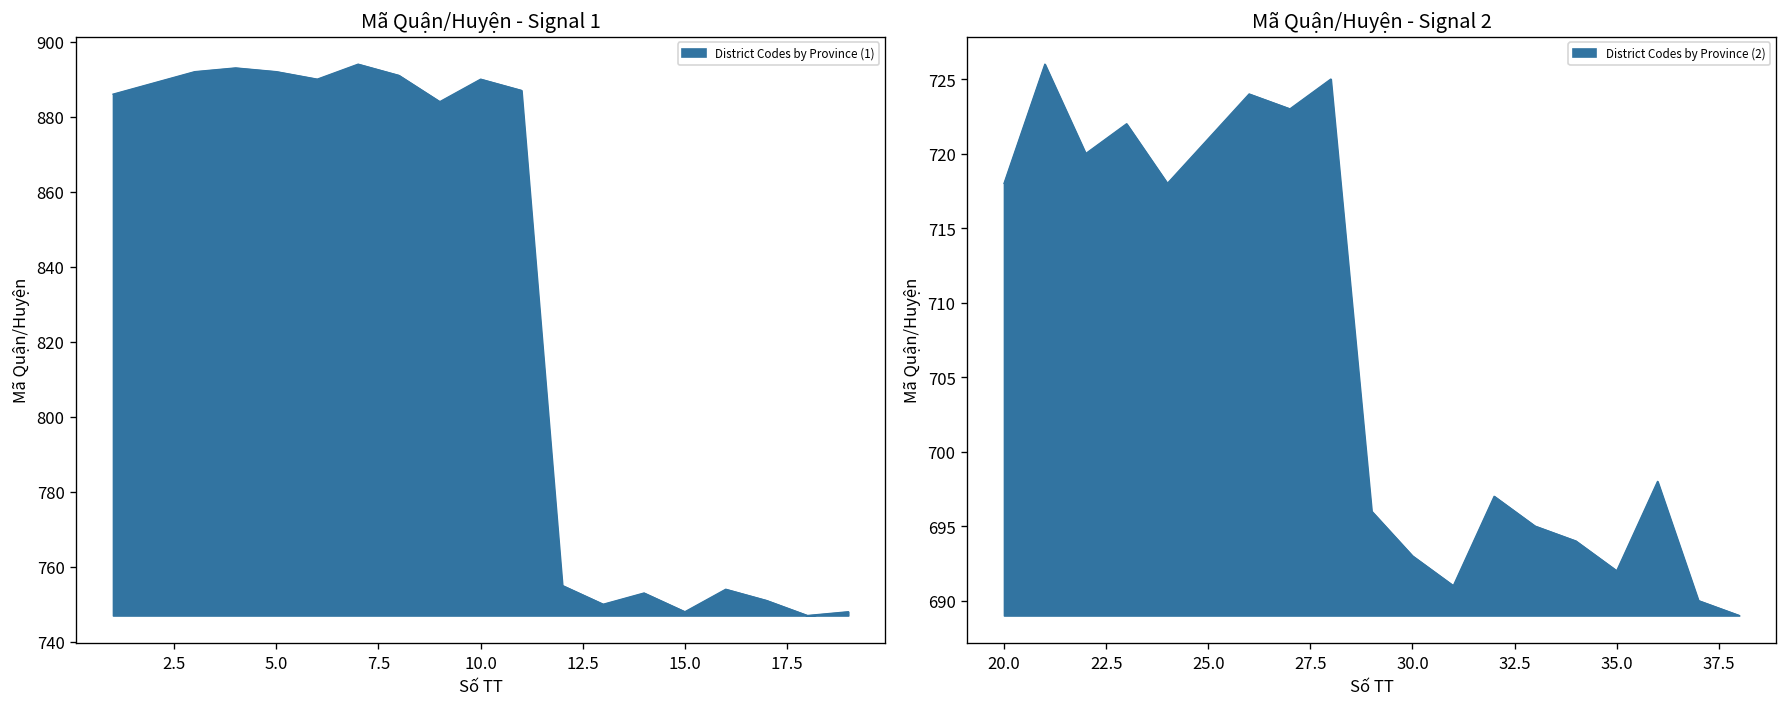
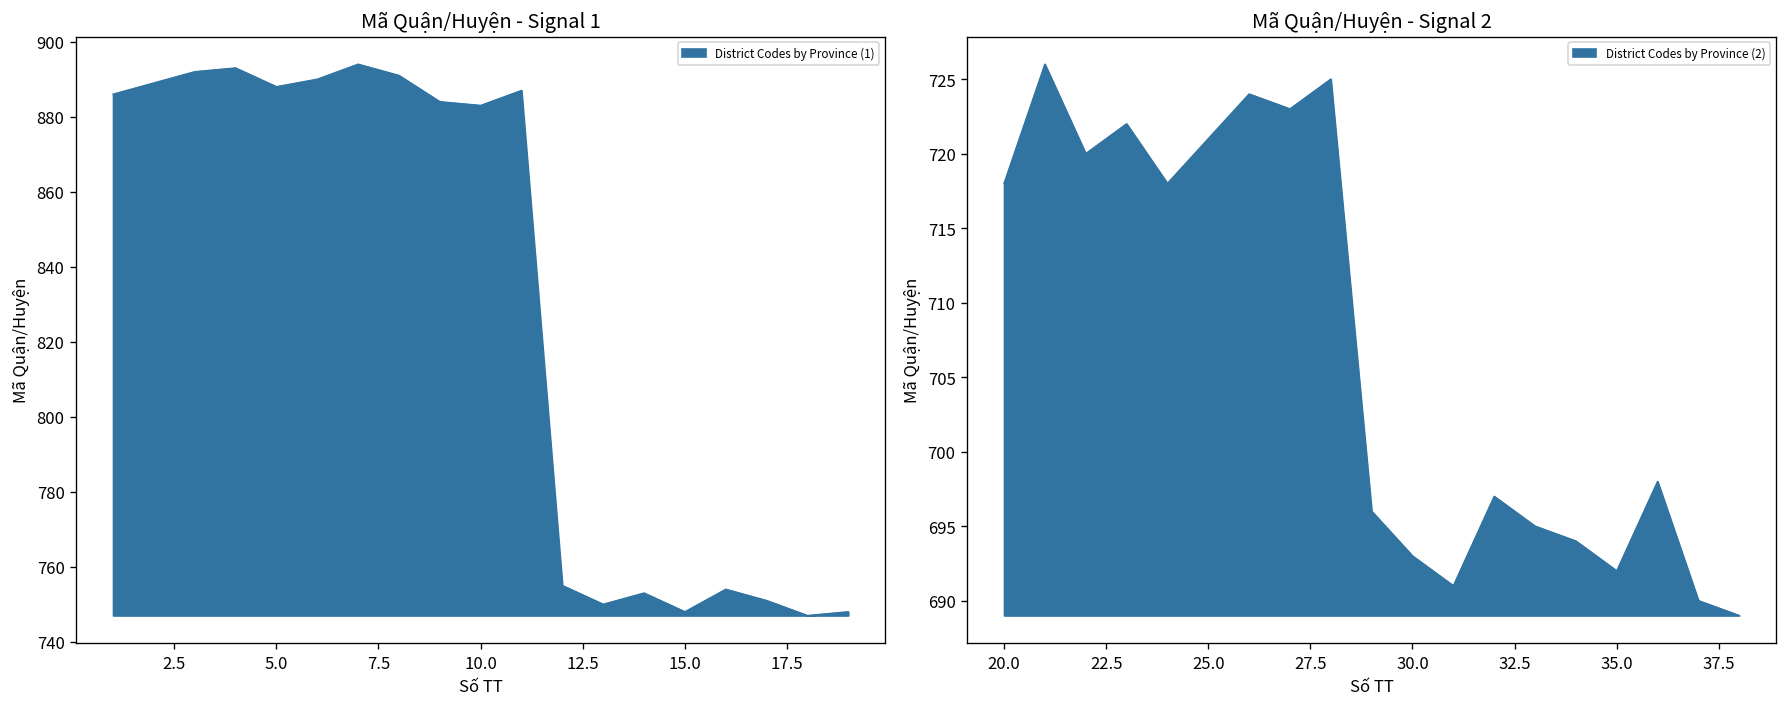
  {
    "Mã Quận/Huyện - Signal 1": {
-     "5.0": 892,
-     "10.0": 890,
+     "5.0": 888,
+     "10.0": 883,
      "15.0": 748
    },
    "Mã Quận/Huyện - Signal 2": {
      "20.0": 718.0,
      "25.0": 721.0,
      "30.0": 693.0,
      "35.0": 692.0
    }
  }
